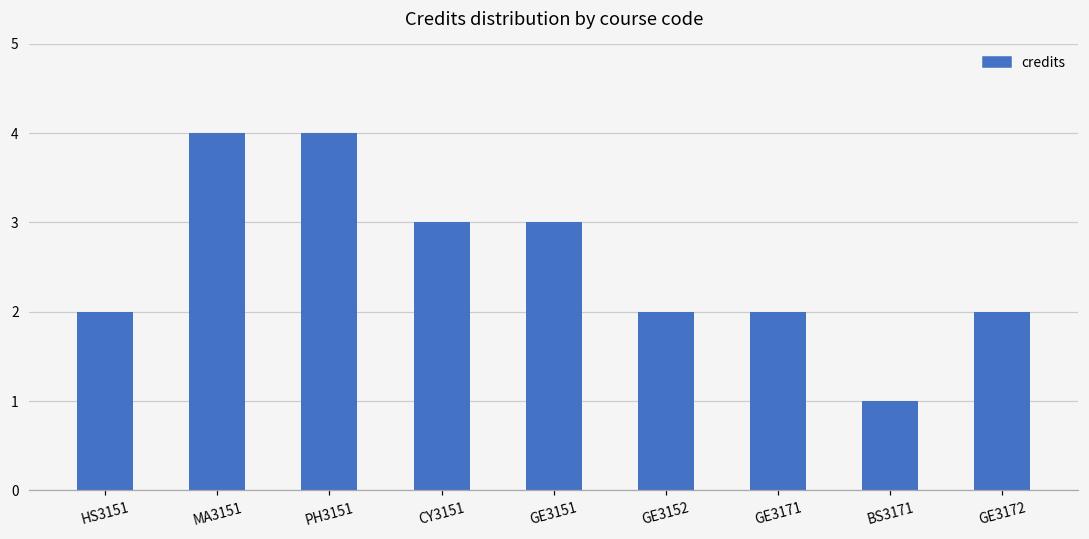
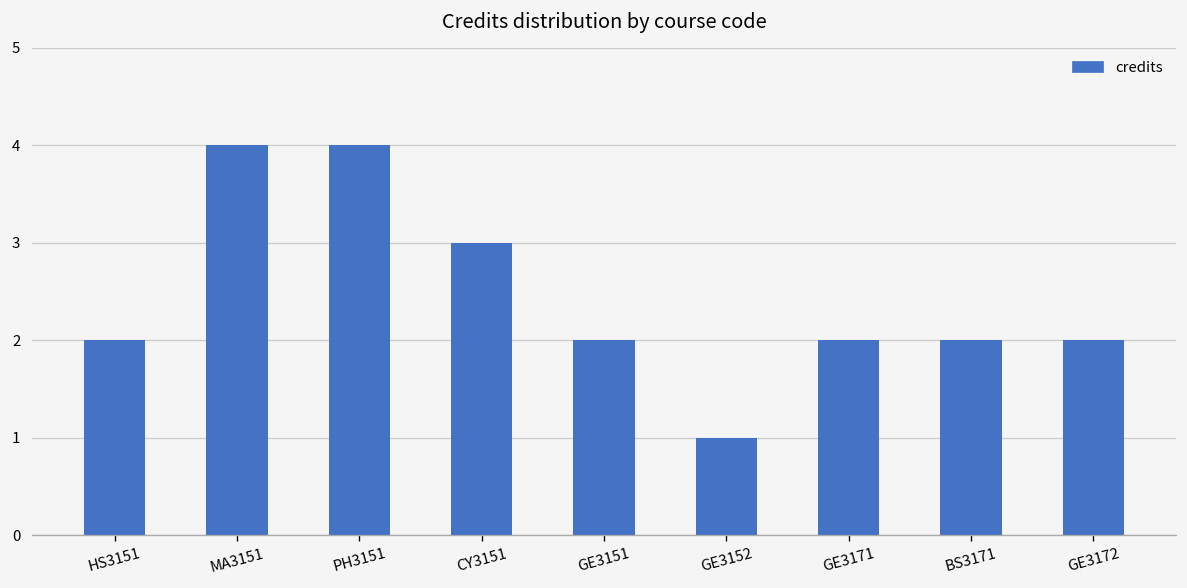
  {
    "HS3151": 2,
    "MA3151": 4,
    "PH3151": 4,
    "CY3151": 3,
-   "GE3151": 3,
-   "GE3152": 2,
+   "GE3151": 2,
+   "GE3152": 1,
    "GE3171": 2,
-   "BS3171": 1,
+   "BS3171": 2,
    "GE3172": 2
  }
